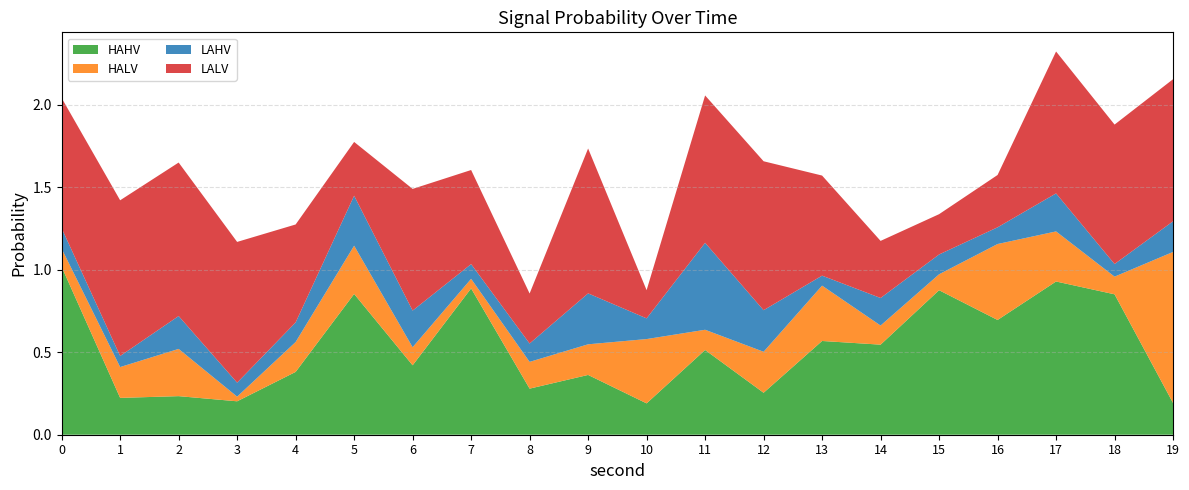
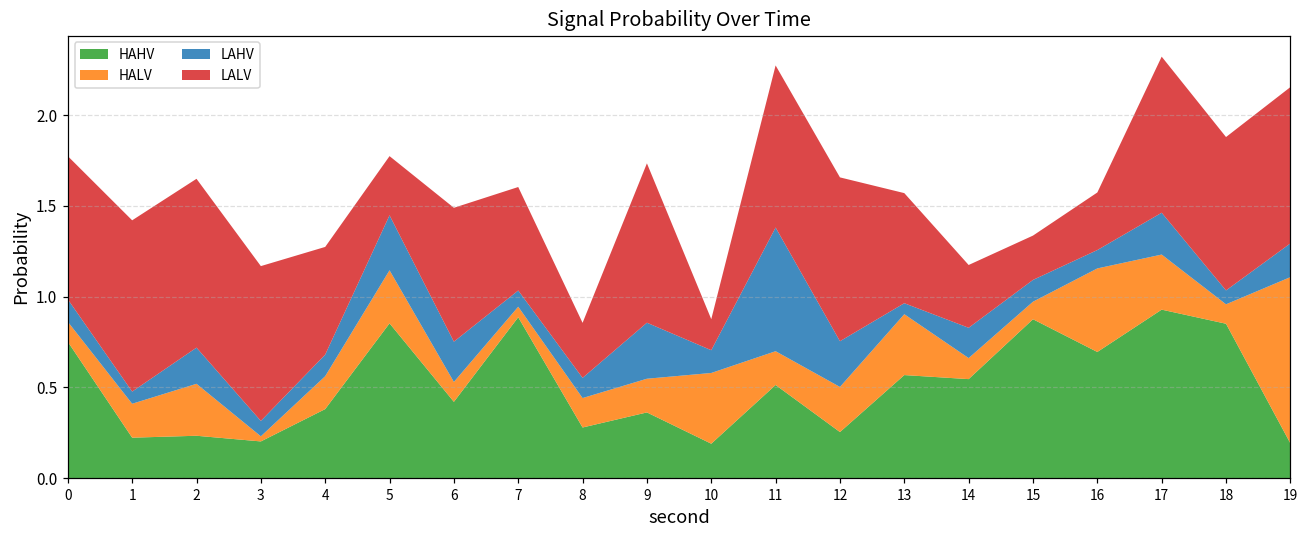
  {
    "HAHV": {
-     "0": 1.02,
+     "0": 0.75,
      "1": 0.22,
      "2": 0.23,
      "3": 0.20,
      "4": 0.38,
      "5": 0.85,
      "6": 0.42,
      "7": 0.89,
      "8": 0.28,
      "9": 0.36,
      "10": 0.19,
      "11": 0.51,
      "12": 0.25,
      "13": 0.57,
      "14": 0.55,
      "15": 0.88,
      "16": 0.70,
      "17": 0.93,
      "18": 0.85,
      "19": 0.19
    },
    "HALV": {
      "0": 0.11,
      "1": 0.19,
      "2": 0.29,
      "3": 0.03,
      "4": 0.18,
      "5": 0.29,
      "6": 0.11,
      "7": 0.06,
      "8": 0.16,
      "9": 0.19,
      "10": 0.39,
-     "11": 0.12,
+     "11": 0.19,
      "12": 0.25,
      "13": 0.34,
      "14": 0.12,
      "15": 0.10,
      "16": 0.46,
      "17": 0.30,
      "18": 0.11,
      "19": 0.92
    },
    "LAHV": {
      "0": 0.12,
      "1": 0.07,
      "2": 0.20,
      "3": 0.08,
      "4": 0.12,
      "5": 0.30,
      "6": 0.22,
      "7": 0.09,
      "8": 0.11,
      "9": 0.31,
      "10": 0.13,
-     "11": 0.53,
+     "11": 0.68,
      "12": 0.25,
      "13": 0.06,
      "14": 0.17,
      "15": 0.12,
      "16": 0.10,
      "17": 0.23,
      "18": 0.08,
      "19": 0.19
    },
    "LALV": {
      "0": 0.79,
      "1": 0.94,
      "2": 0.93,
      "3": 0.85,
      "4": 0.59,
      "5": 0.33,
      "6": 0.74,
      "7": 0.57,
      "8": 0.30,
      "9": 0.88,
      "10": 0.17,
      "11": 0.89,
      "12": 0.90,
      "13": 0.61,
      "14": 0.35,
      "15": 0.24,
      "16": 0.32,
      "17": 0.86,
      "18": 0.85,
      "19": 0.86
    }
  }
